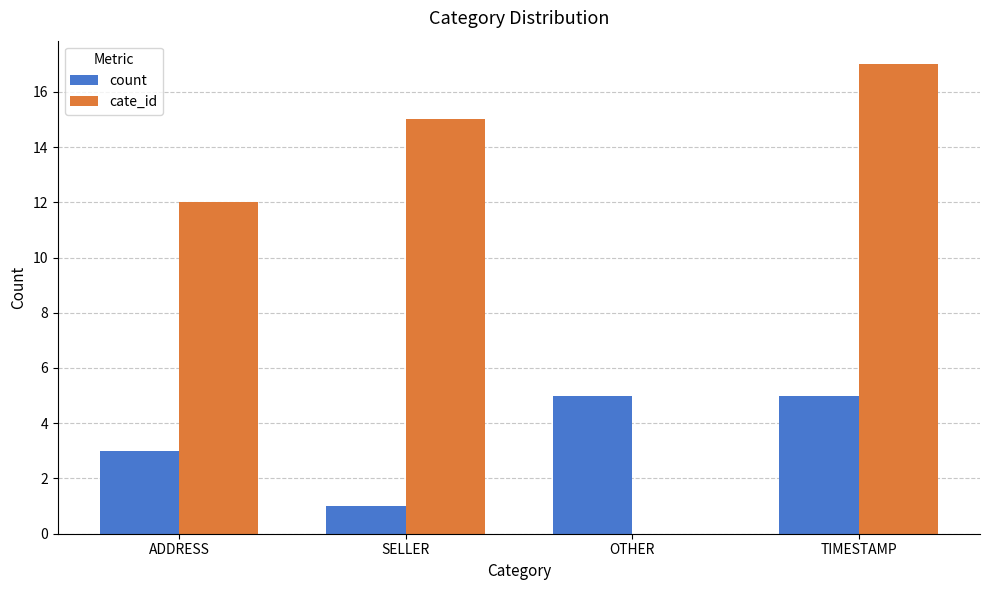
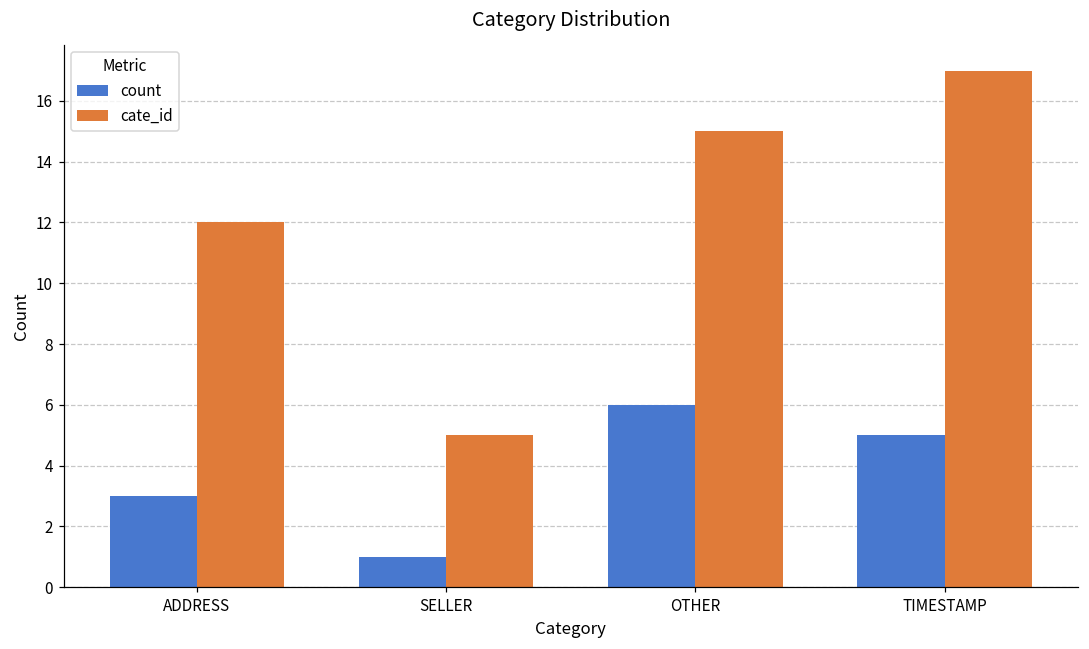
  {
    "count": {
      "ADDRESS": 3,
      "SELLER": 1,
-     "OTHER": 5,
+     "OTHER": 6,
      "TIMESTAMP": 5
    },
    "cate_id": {
      "ADDRESS": 12,
-     "SELLER": 15,
-     "OTHER": 0,
+     "SELLER": 5,
+     "OTHER": 15,
      "TIMESTAMP": 17
    }
  }
